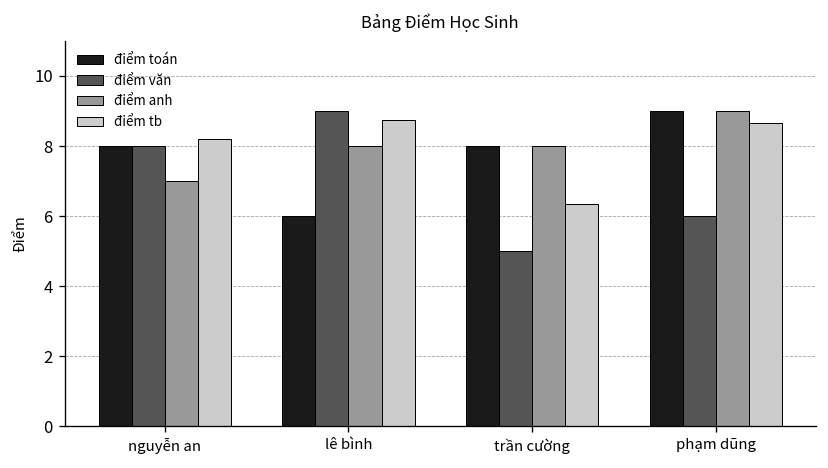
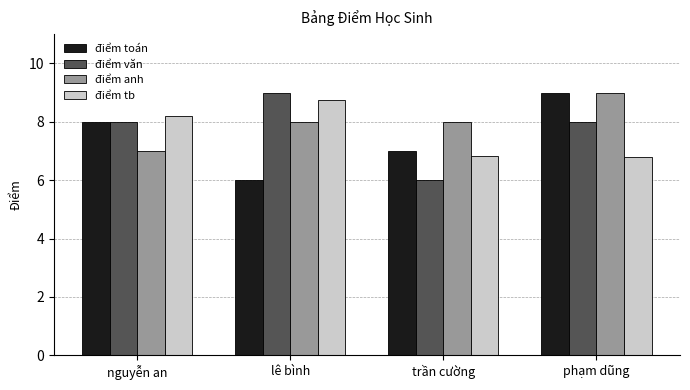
  {
    "điểm toán": {
      "nguyễn an": 8,
      "lê bình": 6,
-     "trần cường": 8,
+     "trần cường": 7,
      "phạm dũng": 9
    },
    "điểm văn": {
      "nguyễn an": 8,
      "lê bình": 9,
-     "trần cường": 5,
-     "phạm dũng": 6
+     "trần cường": 6,
+     "phạm dũng": 8
    },
    "điểm anh": {
      "nguyễn an": 7.0,
      "lê bình": 8.0,
      "trần cường": 8.0,
      "phạm dũng": 9.0
    },
    "điểm tb": {
      "nguyễn an": 8.2,
      "lê bình": 8.7,
-     "trần cường": 6.3,
-     "phạm dũng": 8.7
+     "trần cường": 6.8,
+     "phạm dũng": 6.8
    }
  }
